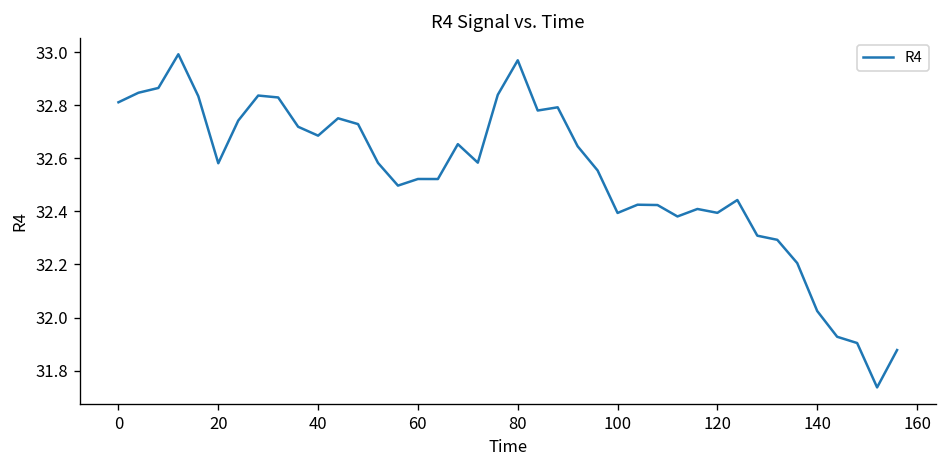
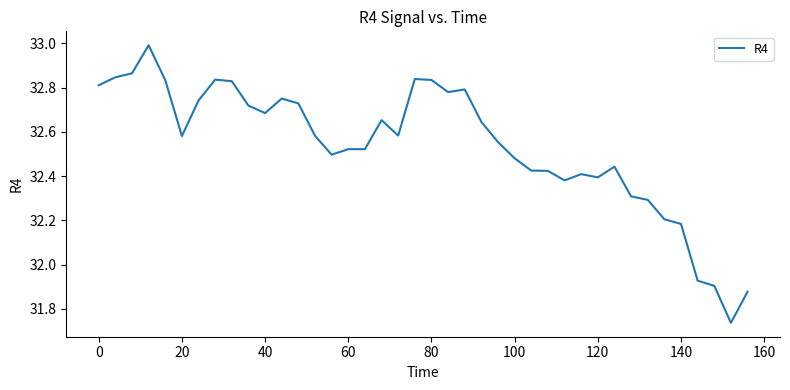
  {
    "0": 32.81,
    "20": 32.58,
    "40": 32.69,
    "60": 32.52,
-   "80": 32.97,
-   "100": 32.39,
+   "80": 32.83,
+   "100": 32.48,
    "120": 32.39,
-   "140": 32.02
+   "140": 32.18
  }
